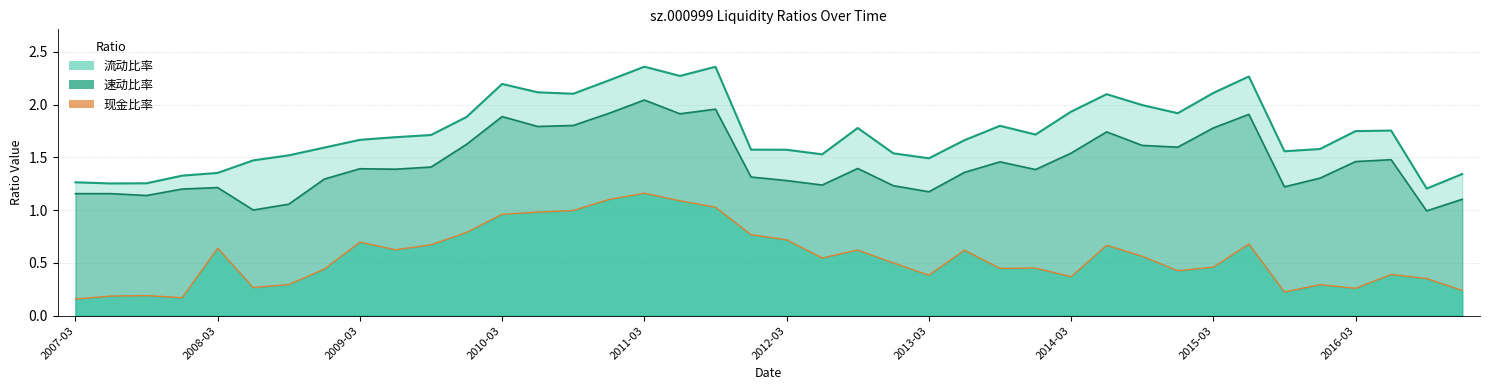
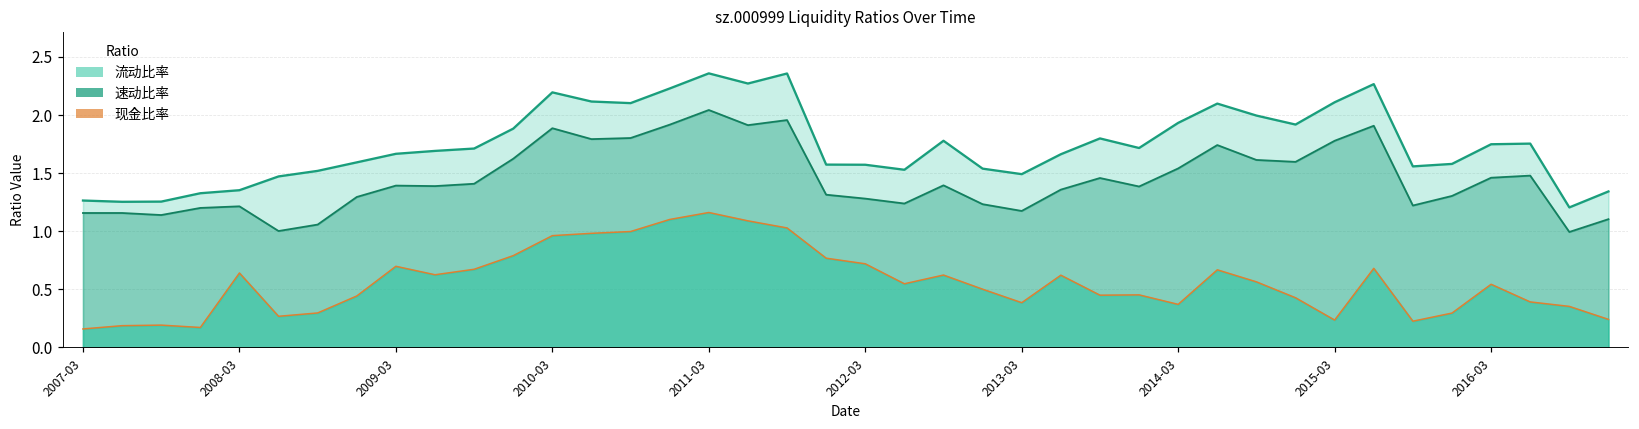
  {
    "现金比率": {
      "2007-03": 0.16,
      "2008-03": 0.64,
      "2009-03": 0.70,
      "2010-03": 0.96,
      "2011-03": 1.16,
      "2012-03": 0.72,
      "2013-03": 0.38,
      "2014-03": 0.37,
-     "2015-03": 0.46,
-     "2016-03": 0.26
+     "2015-03": 0.23,
+     "2016-03": 0.54
    }
  }
